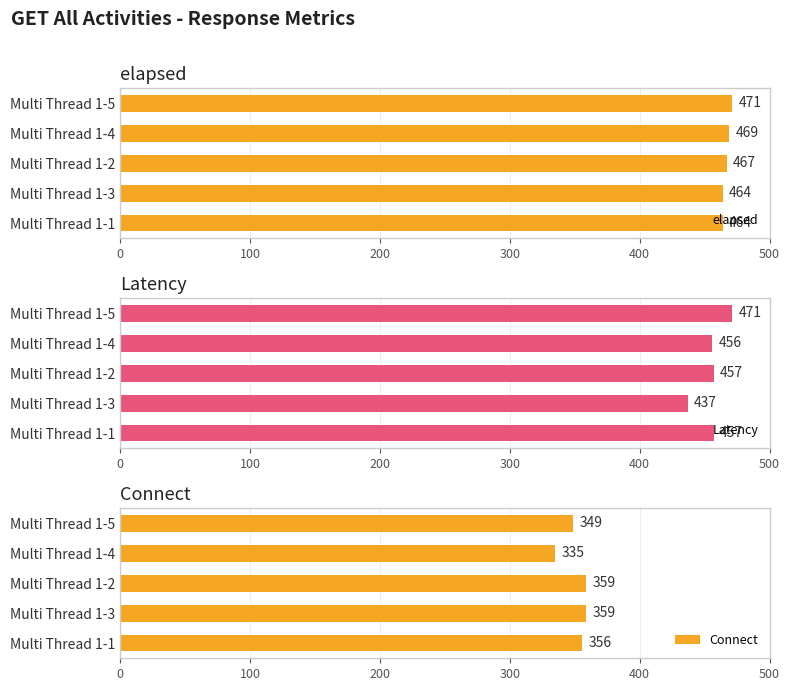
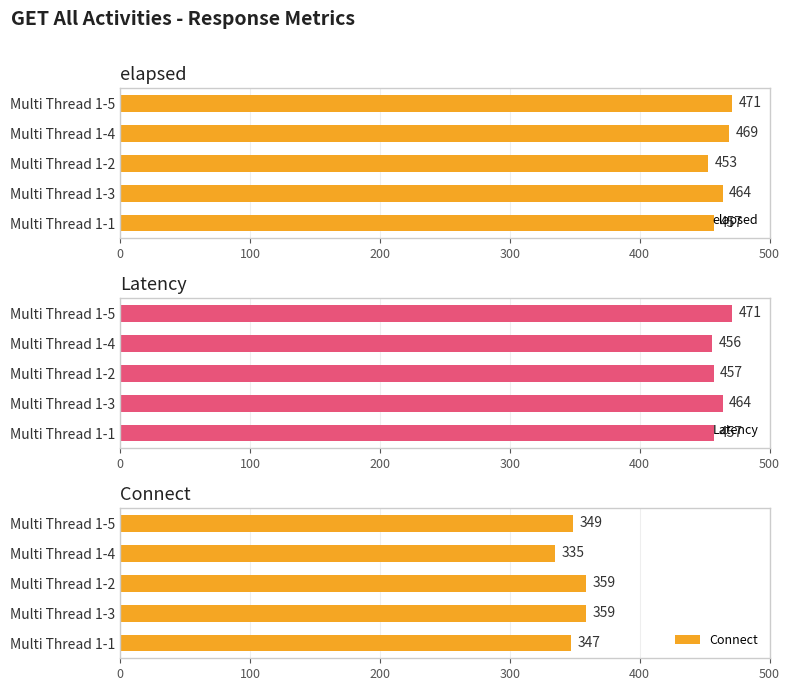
  {
    "elapsed": {
      "Multi Thread 1-5": 471,
      "Multi Thread 1-4": 469,
-     "Multi Thread 1-2": 467,
+     "Multi Thread 1-2": 453,
      "Multi Thread 1-3": 464,
-     "Multi Thread 1-1": 464
+     "Multi Thread 1-1": 457
    },
    "Latency": {
      "Multi Thread 1-5": 471,
      "Multi Thread 1-4": 456,
      "Multi Thread 1-2": 457,
-     "Multi Thread 1-3": 437,
+     "Multi Thread 1-3": 464,
      "Multi Thread 1-1": 457
    },
    "Connect": {
      "Multi Thread 1-5": 349,
      "Multi Thread 1-4": 335,
      "Multi Thread 1-2": 359,
      "Multi Thread 1-3": 359,
-     "Multi Thread 1-1": 356
+     "Multi Thread 1-1": 347
    }
  }
